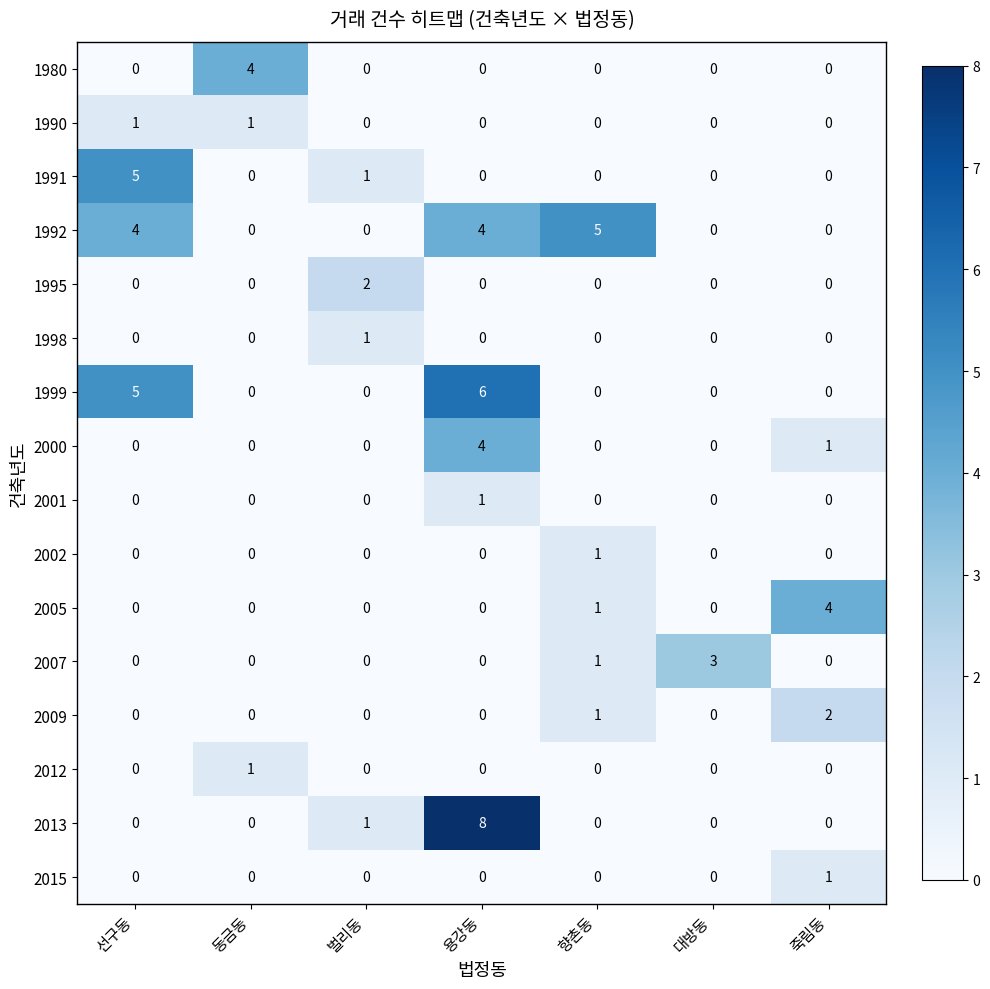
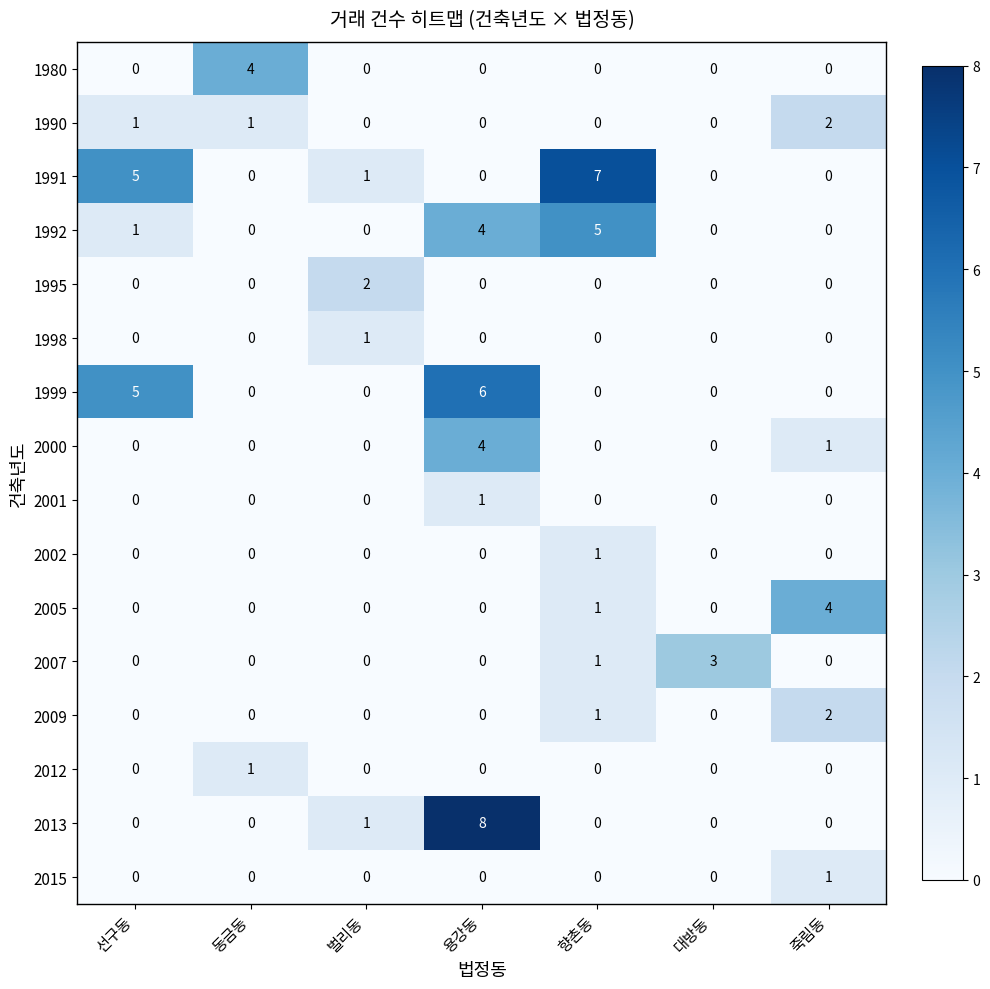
  {
    "1980": {
      "선구동": 0,
      "동금동": 4,
      "벌리동": 0,
      "용강동": 0,
      "향촌동": 0,
      "대방동": 0,
      "죽림동": 0
    },
    "1990": {
      "선구동": 1,
      "동금동": 1,
      "벌리동": 0,
      "용강동": 0,
      "향촌동": 0,
      "대방동": 0,
-     "죽림동": 0
+     "죽림동": 2
    },
    "1991": {
      "선구동": 5,
      "동금동": 0,
      "벌리동": 1,
      "용강동": 0,
-     "향촌동": 0,
+     "향촌동": 7,
      "대방동": 0,
      "죽림동": 0
    },
    "1992": {
-     "선구동": 4,
+     "선구동": 1,
      "동금동": 0,
      "벌리동": 0,
      "용강동": 4,
      "향촌동": 5,
      "대방동": 0,
      "죽림동": 0
    },
    "1995": {
      "선구동": 0,
      "동금동": 0,
      "벌리동": 2,
      "용강동": 0,
      "향촌동": 0,
      "대방동": 0,
      "죽림동": 0
    },
    "1998": {
      "선구동": 0,
      "동금동": 0,
      "벌리동": 1,
      "용강동": 0,
      "향촌동": 0,
      "대방동": 0,
      "죽림동": 0
    },
    "1999": {
      "선구동": 5,
      "동금동": 0,
      "벌리동": 0,
      "용강동": 6,
      "향촌동": 0,
      "대방동": 0,
      "죽림동": 0
    },
    "2000": {
      "선구동": 0,
      "동금동": 0,
      "벌리동": 0,
      "용강동": 4,
      "향촌동": 0,
      "대방동": 0,
      "죽림동": 1
    },
    "2001": {
      "선구동": 0,
      "동금동": 0,
      "벌리동": 0,
      "용강동": 1,
      "향촌동": 0,
      "대방동": 0,
      "죽림동": 0
    },
    "2002": {
      "선구동": 0,
      "동금동": 0,
      "벌리동": 0,
      "용강동": 0,
      "향촌동": 1,
      "대방동": 0,
      "죽림동": 0
    },
    "2005": {
      "선구동": 0,
      "동금동": 0,
      "벌리동": 0,
      "용강동": 0,
      "향촌동": 1,
      "대방동": 0,
      "죽림동": 4
    },
    "2007": {
      "선구동": 0,
      "동금동": 0,
      "벌리동": 0,
      "용강동": 0,
      "향촌동": 1,
      "대방동": 3,
      "죽림동": 0
    },
    "2009": {
      "선구동": 0,
      "동금동": 0,
      "벌리동": 0,
      "용강동": 0,
      "향촌동": 1,
      "대방동": 0,
      "죽림동": 2
    },
    "2012": {
      "선구동": 0,
      "동금동": 1,
      "벌리동": 0,
      "용강동": 0,
      "향촌동": 0,
      "대방동": 0,
      "죽림동": 0
    },
    "2013": {
      "선구동": 0,
      "동금동": 0,
      "벌리동": 1,
      "용강동": 8,
      "향촌동": 0,
      "대방동": 0,
      "죽림동": 0
    },
    "2015": {
      "선구동": 0,
      "동금동": 0,
      "벌리동": 0,
      "용강동": 0,
      "향촌동": 0,
      "대방동": 0,
      "죽림동": 1
    }
  }
